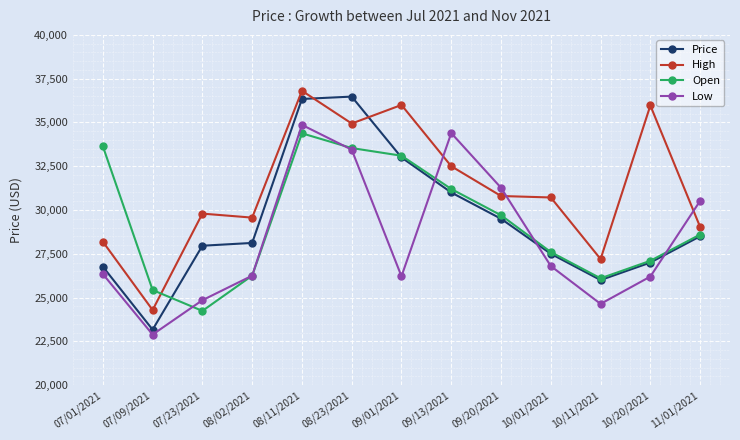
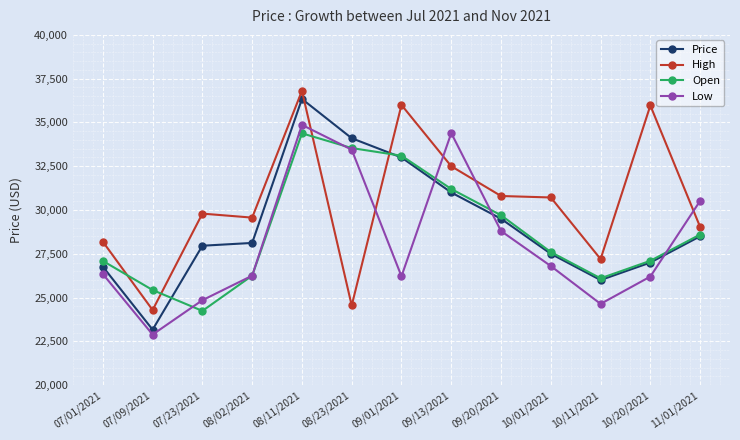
  {
    "Price": {
      "07/01/2021": "26,800",
      "07/09/2021": "23,200",
      "07/23/2021": "28,000",
      "08/02/2021": "28,100",
      "08/11/2021": "36,300",
-     "08/23/2021": "36,500",
+     "08/23/2021": "34,100",
      "09/13/2021": "31,000",
      "09/20/2021": "29,500"
    },
    "High": {
      "07/01/2021": "28,200",
      "07/09/2021": "24,300",
      "07/23/2021": "29,800",
      "08/02/2021": "29,600",
      "08/11/2021": "36,800",
-     "08/23/2021": "34,900",
+     "08/23/2021": "24,500",
      "09/01/2021": "36,000",
      "09/13/2021": "32,500",
      "09/20/2021": "30,800",
      "10/01/2021": "30,700",
      "10/11/2021": "27,200",
      "10/20/2021": "36,000",
      "11/01/2021": "29,000"
    },
    "Open": {
-     "07/01/2021": "33,600",
+     "07/01/2021": "27,100",
      "07/09/2021": "25,400",
      "07/23/2021": "24,200",
      "08/11/2021": "34,400",
      "09/13/2021": "31,200",
      "09/20/2021": "29,700"
    },
    "Low": {
      "07/01/2021": "26,300",
      "07/09/2021": "22,900",
      "07/23/2021": "24,900",
      "08/11/2021": "34,900",
      "09/01/2021": "26,200",
      "09/13/2021": "34,400",
-     "09/20/2021": "31,300",
+     "09/20/2021": "28,800",
      "10/01/2021": "26,800",
      "10/11/2021": "24,600",
      "10/20/2021": "26,200",
      "11/01/2021": "30,500"
    }
  }
